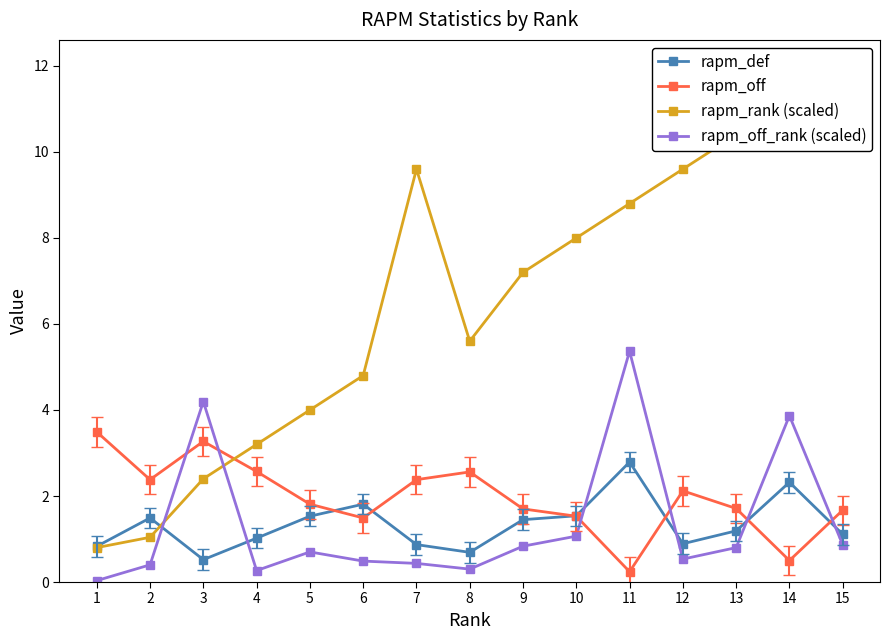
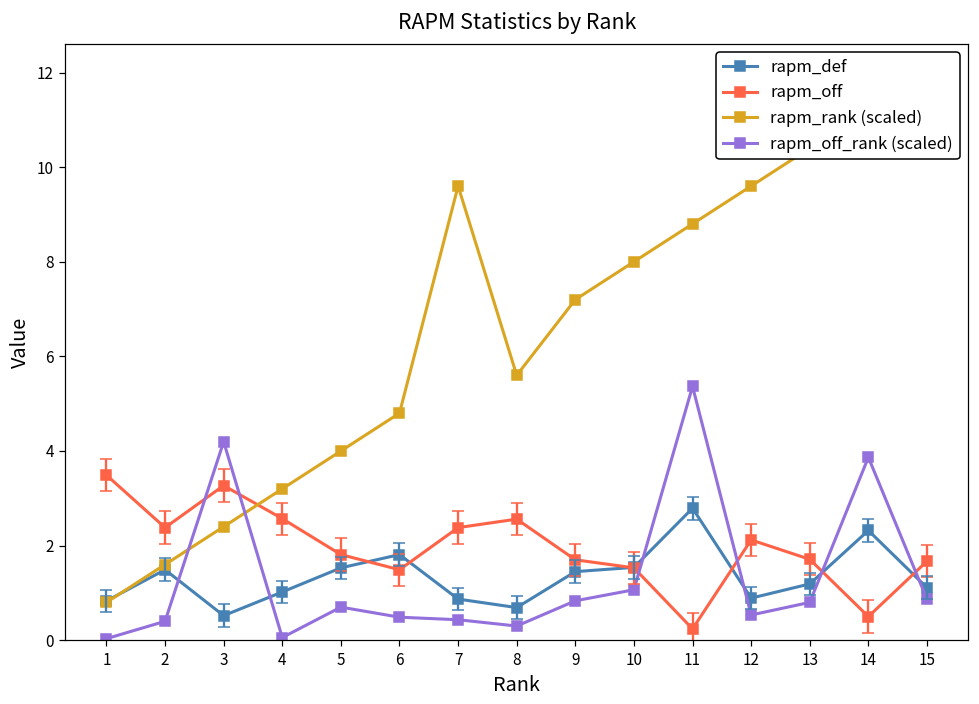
  {
    "rapm_off": {
      "1": 3.5,
      "2": 2.4,
      "3": 3.3,
      "4": 2.6,
      "6": 1.5,
      "7": 2.4,
      "8": 2.6,
      "11": 0.2,
      "12": 2.1,
      "13": 1.7,
      "14": 0.5,
      "15": 1.7
    },
    "rapm_rank (scaled)": {
-     "2": 1.0,
+     "2": 1.6,
      "3": 2.4,
      "4": 3.2,
      "5": 4.0,
      "6": 4.8,
      "7": 9.6,
      "8": 5.6,
      "9": 7.2,
      "10": 8.0,
      "11": 8.8,
      "12": 9.6
    },
    "rapm_off_rank (scaled)": {
      "1": 0.0,
      "2": 0.4,
      "3": 4.2,
-     "4": 0.3,
+     "4": 0.1,
      "5": 0.7,
      "6": 0.5,
      "7": 0.4,
      "8": 0.3,
      "9": 0.8,
      "10": 1.1,
      "11": 5.4,
      "12": 0.5,
      "13": 0.8,
      "14": 3.9
    }
  }
